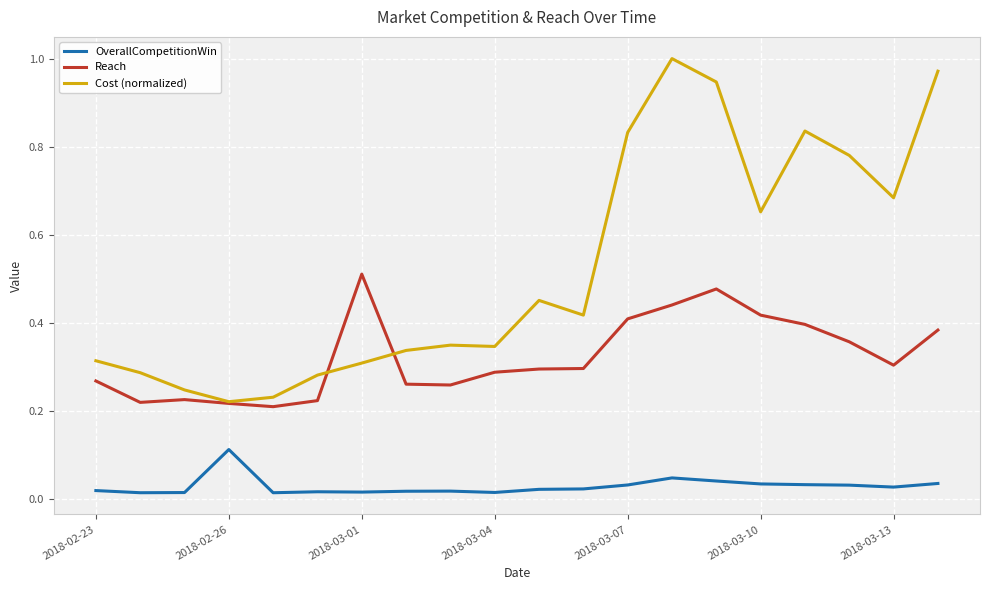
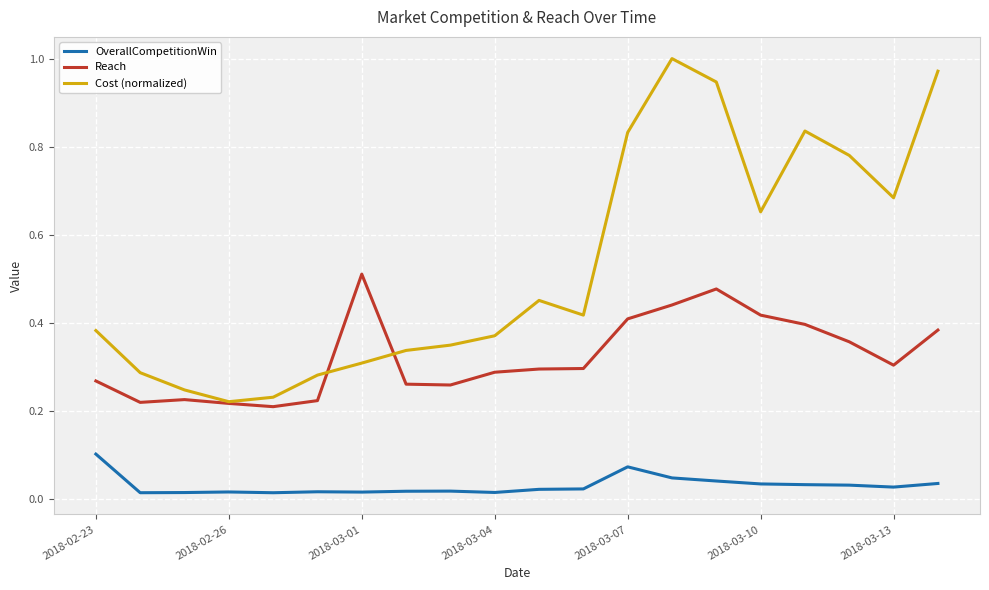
  {
    "OverallCompetitionWin": {
-     "2018-02-23": 0.02,
-     "2018-02-26": 0.11,
+     "2018-02-23": 0.10,
+     "2018-02-26": 0.02,
      "2018-03-01": 0.02,
      "2018-03-04": 0.01,
-     "2018-03-07": 0.03,
+     "2018-03-07": 0.07,
      "2018-03-10": 0.03,
      "2018-03-13": 0.03
    },
    "Reach": {
      "2018-02-23": 0.27,
      "2018-03-01": 0.51,
      "2018-03-04": 0.29,
      "2018-03-07": 0.41,
      "2018-03-10": 0.42,
      "2018-03-13": 0.30
    },
    "Cost (normalized)": {
-     "2018-02-23": 0.31,
+     "2018-02-23": 0.38,
      "2018-03-01": 0.31,
-     "2018-03-04": 0.35,
+     "2018-03-04": 0.37,
      "2018-03-07": 0.83,
      "2018-03-10": 0.65,
      "2018-03-13": 0.68
    }
  }
